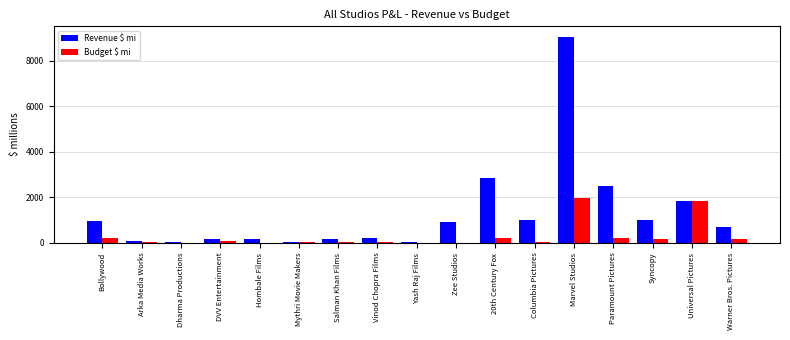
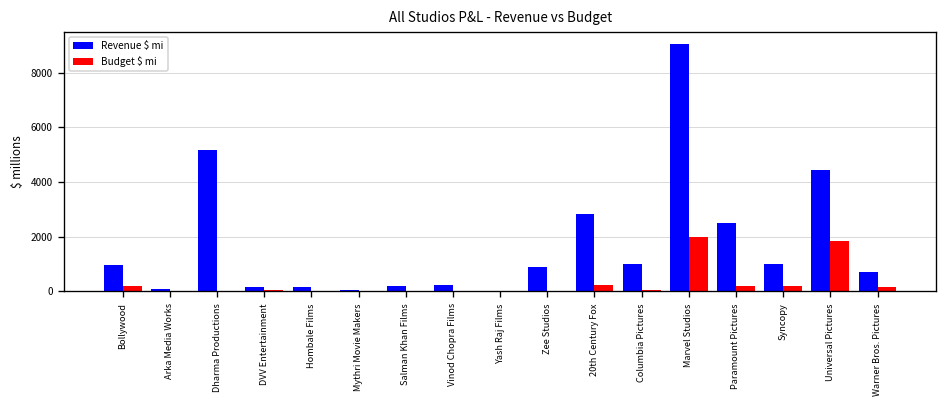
  {
    "Revenue $ mi": {
      "Bollywood": 1000,
-     "Dharma Productions": 0,
+     "Dharma Productions": 5200,
      "DVV Entertainment": 200,
      "Hombale Films": 200,
      "Salman Khan Films": 200,
      "Vinod Chopra Films": 200,
      "Zee Studios": 900,
      "20th Century Fox": 2800,
      "Columbia Pictures": 1000,
      "Marvel Studios": 9100,
      "Paramount Pictures": 2500,
      "Syncopy": 1000,
-     "Universal Pictures": 1800,
+     "Universal Pictures": 4500,
      "Warner Bros. Pictures": 700
    },
    "Budget $ mi": {
      "Bollywood": 200,
      "20th Century Fox": 200,
      "Marvel Studios": 2000,
      "Paramount Pictures": 200,
      "Syncopy": 200,
      "Universal Pictures": 1800,
      "Warner Bros. Pictures": 200
    }
  }
